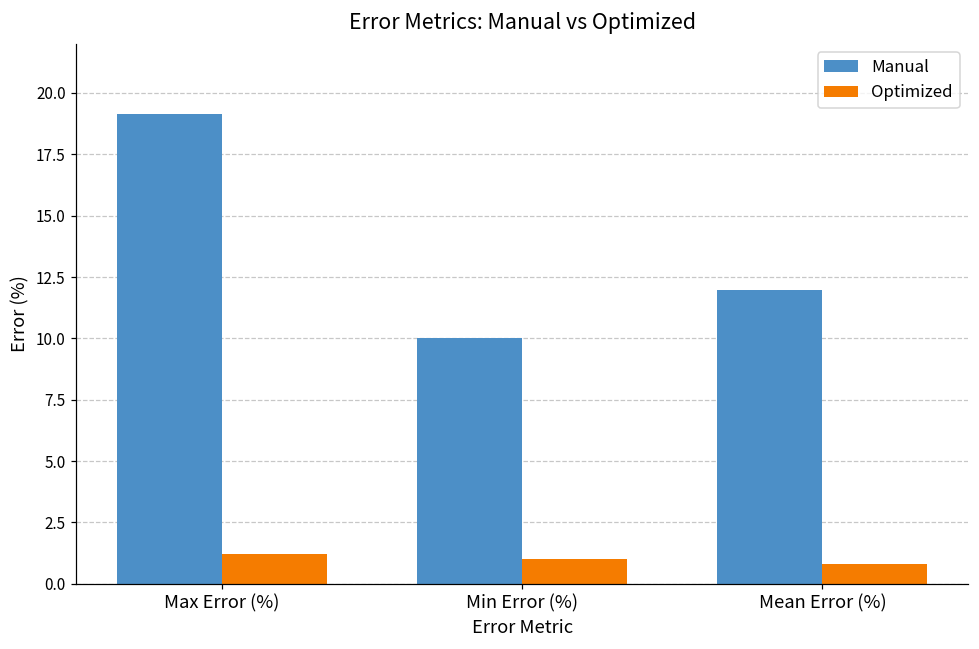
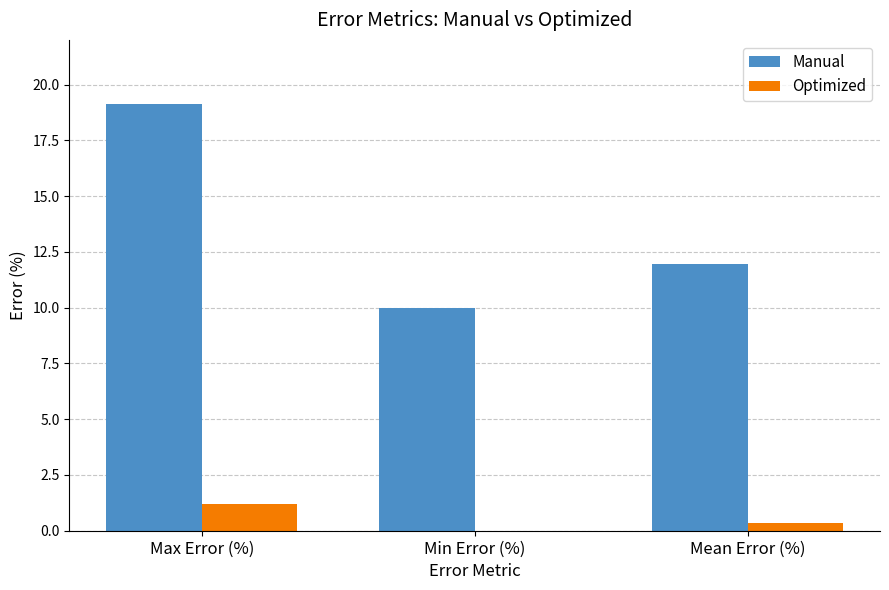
  {
    "Manual": {
      "Max Error (%)": 19.1,
      "Min Error (%)": 10.0,
      "Mean Error (%)": 12.0
    },
    "Optimized": {
      "Max Error (%)": 1.2,
-     "Min Error (%)": 1,
-     "Mean Error (%)": 0.8
+     "Min Error (%)": 0,
+     "Mean Error (%)": 0.4
    }
  }
